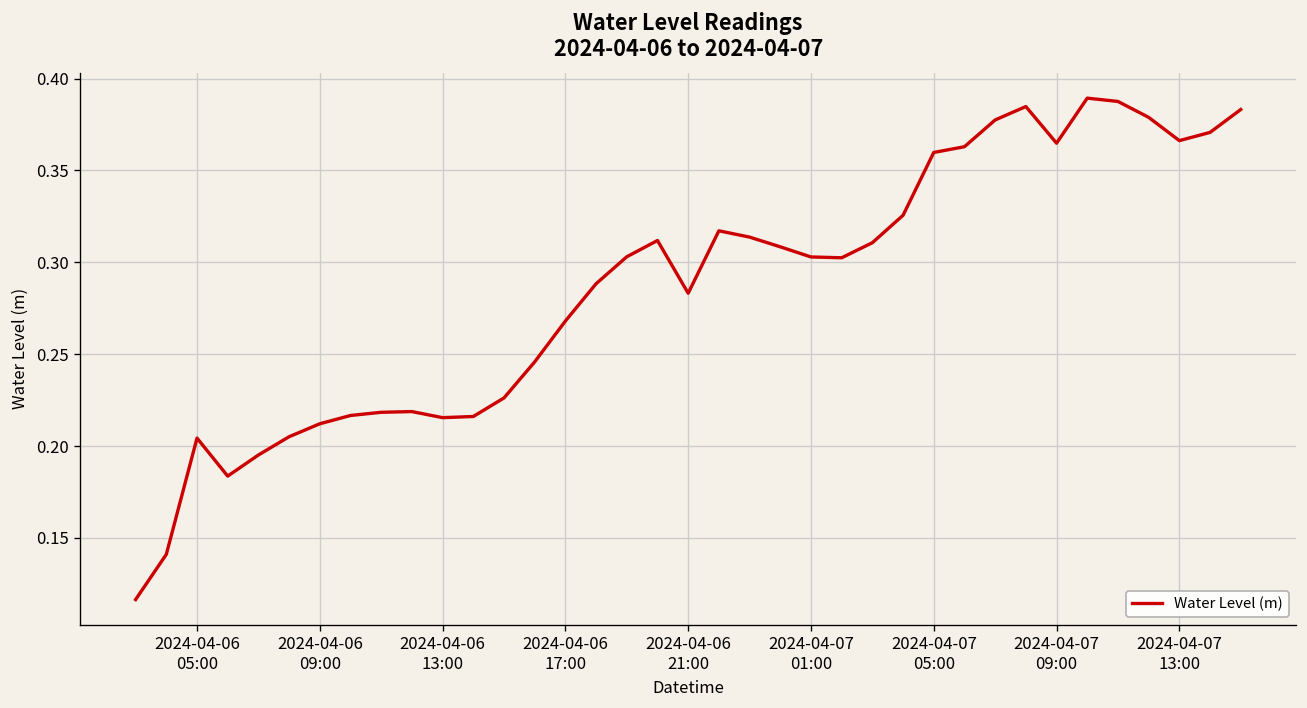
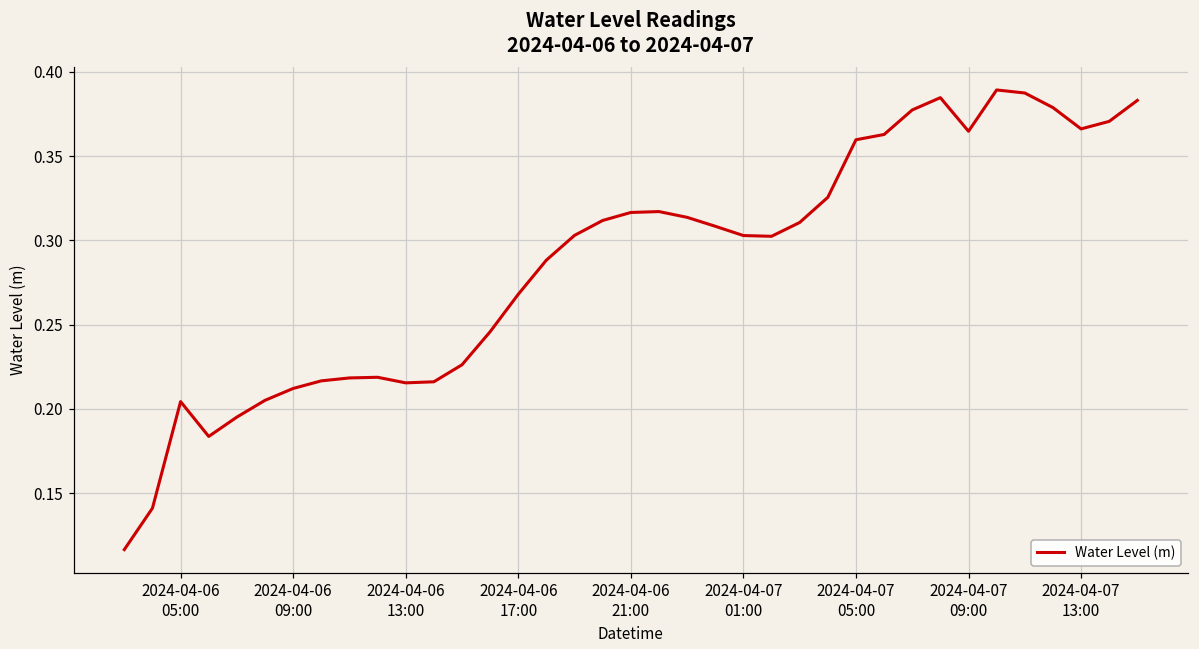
  {
    "2024-04-06 05:00": 0.204,
    "2024-04-06 09:00": 0.212,
    "2024-04-06 13:00": 0.215,
    "2024-04-06 17:00": 0.268,
-   "2024-04-06 21:00": 0.283,
+   "2024-04-06 21:00": 0.317,
    "2024-04-07 01:00": 0.303,
    "2024-04-07 05:00": 0.360,
    "2024-04-07 09:00": 0.365,
    "2024-04-07 13:00": 0.366
  }
